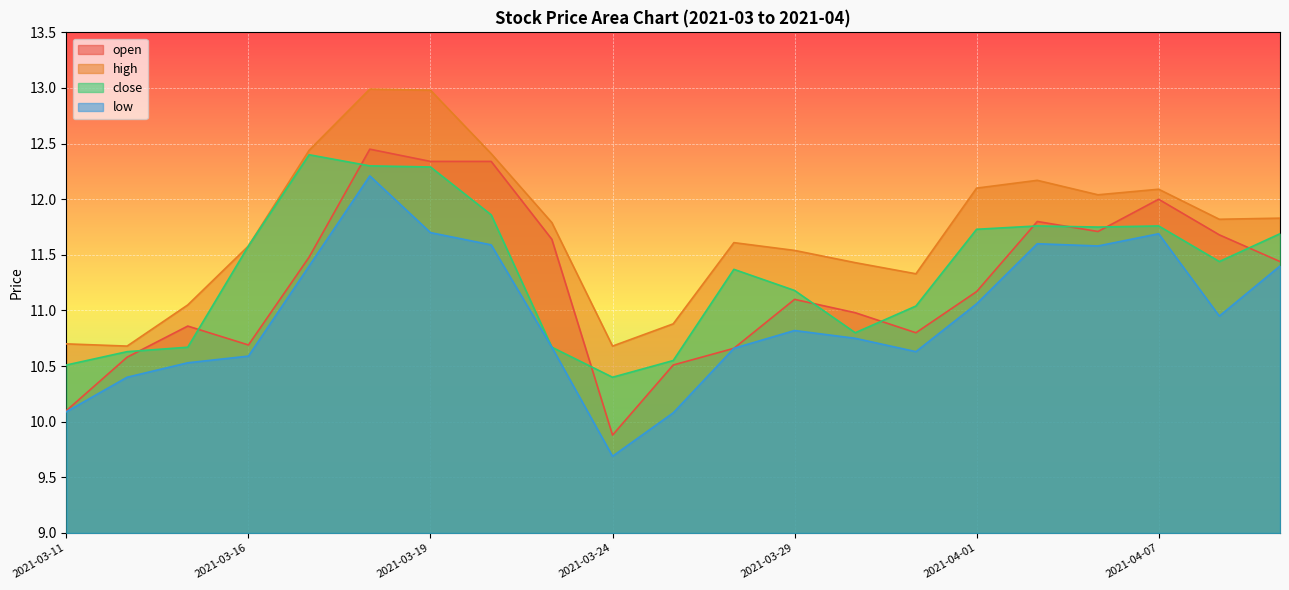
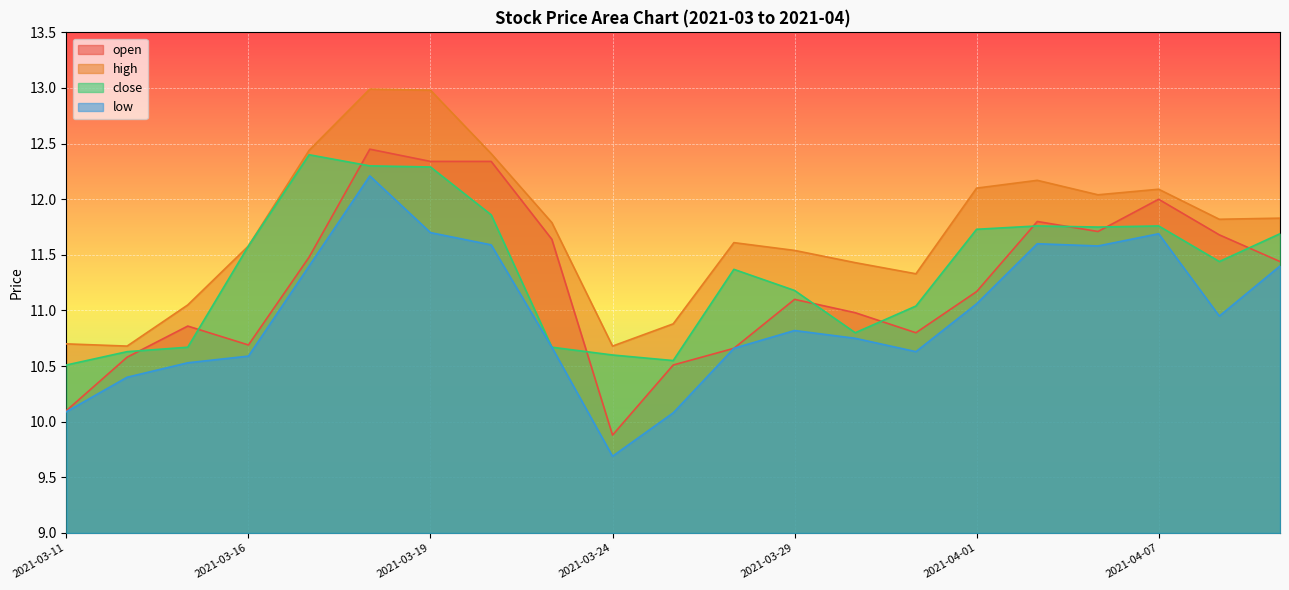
  {
    "close": {
      "2021-03-11": 10.5,
      "2021-03-19": 12.3,
-     "2021-03-24": 10.4,
+     "2021-03-24": 10.6,
      "2021-03-29": 11.2,
      "2021-04-01": 11.73,
      "2021-04-07": 11.76
    },
    "low": {
      "2021-03-16": 10.6,
      "2021-03-19": 11.7,
      "2021-03-24": 9.7,
      "2021-03-29": 10.8,
      "2021-04-01": 11.06,
      "2021-04-07": 11.7
    }
  }
